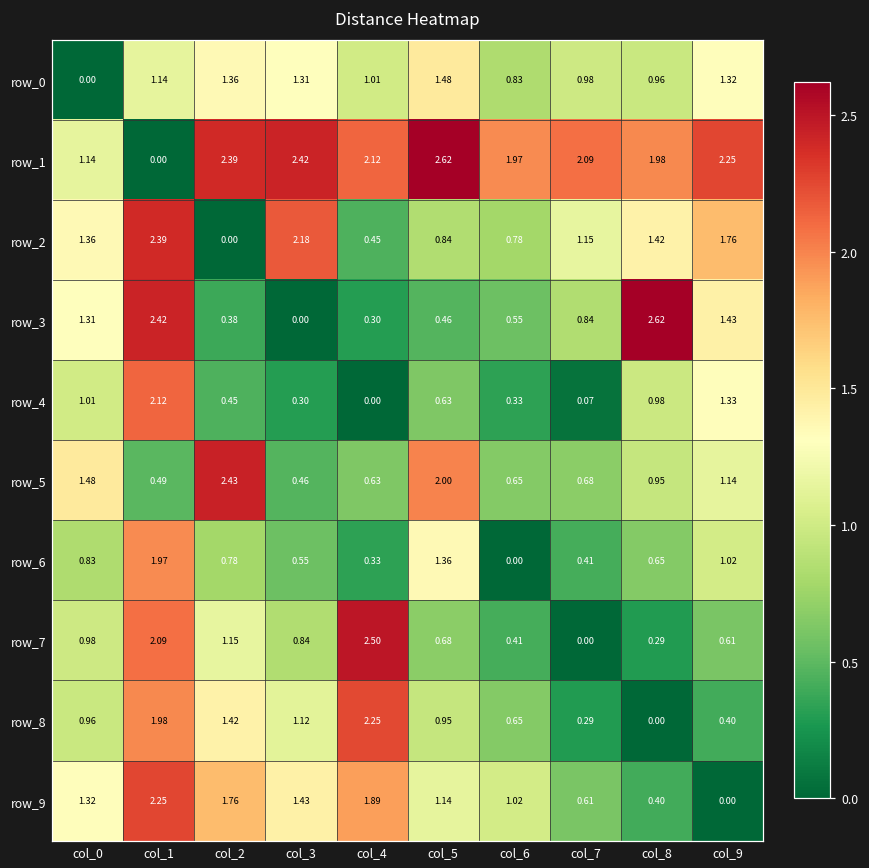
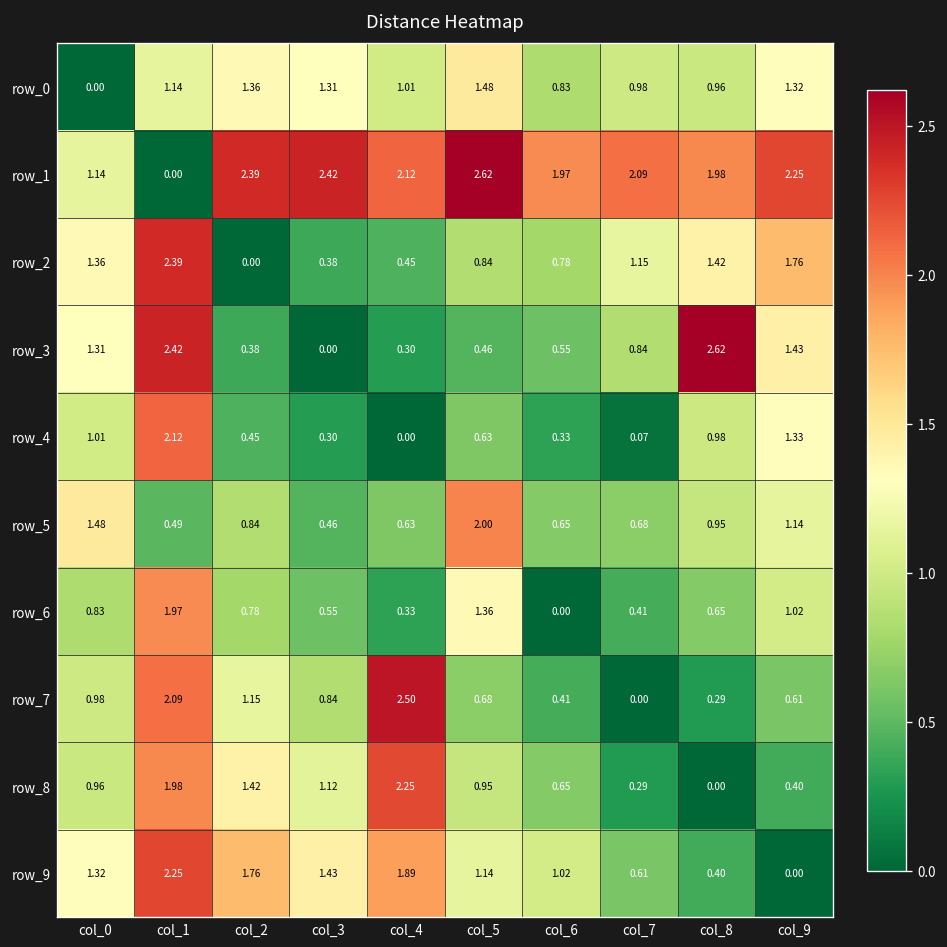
  {
    "row_0": {
      "col_0": 0.00,
      "col_1": 1.14,
      "col_2": 1.36,
      "col_3": 1.31,
      "col_4": 1.01,
      "col_5": 1.48,
      "col_6": 0.83,
      "col_7": 0.98,
      "col_8": 0.96,
      "col_9": 1.32
    },
    "row_1": {
      "col_0": 1.14,
      "col_1": 0.00,
      "col_2": 2.39,
      "col_3": 2.42,
      "col_4": 2.12,
      "col_5": 2.62,
      "col_6": 1.97,
      "col_7": 2.09,
      "col_8": 1.98,
      "col_9": 2.25
    },
    "row_2": {
      "col_0": 1.36,
      "col_1": 2.39,
      "col_2": 0.00,
-     "col_3": 2.18,
+     "col_3": 0.38,
      "col_4": 0.45,
      "col_5": 0.84,
      "col_6": 0.78,
      "col_7": 1.15,
      "col_8": 1.42,
      "col_9": 1.76
    },
    "row_3": {
      "col_0": 1.31,
      "col_1": 2.42,
      "col_2": 0.38,
      "col_3": 0.00,
      "col_4": 0.30,
      "col_5": 0.46,
      "col_6": 0.55,
      "col_7": 0.84,
      "col_8": 2.62,
      "col_9": 1.43
    },
    "row_4": {
      "col_0": 1.01,
      "col_1": 2.12,
      "col_2": 0.45,
      "col_3": 0.30,
      "col_4": 0.00,
      "col_5": 0.63,
      "col_6": 0.33,
      "col_7": 0.07,
      "col_8": 0.98,
      "col_9": 1.33
    },
    "row_5": {
      "col_0": 1.48,
      "col_1": 0.49,
-     "col_2": 2.43,
+     "col_2": 0.84,
      "col_3": 0.46,
      "col_4": 0.63,
      "col_5": 2.00,
      "col_6": 0.65,
      "col_7": 0.68,
      "col_8": 0.95,
      "col_9": 1.14
    },
    "row_6": {
      "col_0": 0.83,
      "col_1": 1.97,
      "col_2": 0.78,
      "col_3": 0.55,
      "col_4": 0.33,
      "col_5": 1.36,
      "col_6": 0.00,
      "col_7": 0.41,
      "col_8": 0.65,
      "col_9": 1.02
    },
    "row_7": {
      "col_0": 0.98,
      "col_1": 2.09,
      "col_2": 1.15,
      "col_3": 0.84,
      "col_4": 2.50,
      "col_5": 0.68,
      "col_6": 0.41,
      "col_7": 0.00,
      "col_8": 0.29,
      "col_9": 0.61
    },
    "row_8": {
      "col_0": 0.96,
      "col_1": 1.98,
      "col_2": 1.42,
      "col_3": 1.12,
      "col_4": 2.25,
      "col_5": 0.95,
      "col_6": 0.65,
      "col_7": 0.29,
      "col_8": 0.00,
      "col_9": 0.40
    },
    "row_9": {
      "col_0": 1.32,
      "col_1": 2.25,
      "col_2": 1.76,
      "col_3": 1.43,
      "col_4": 1.89,
      "col_5": 1.14,
      "col_6": 1.02,
      "col_7": 0.61,
      "col_8": 0.40,
      "col_9": 0.00
    }
  }
